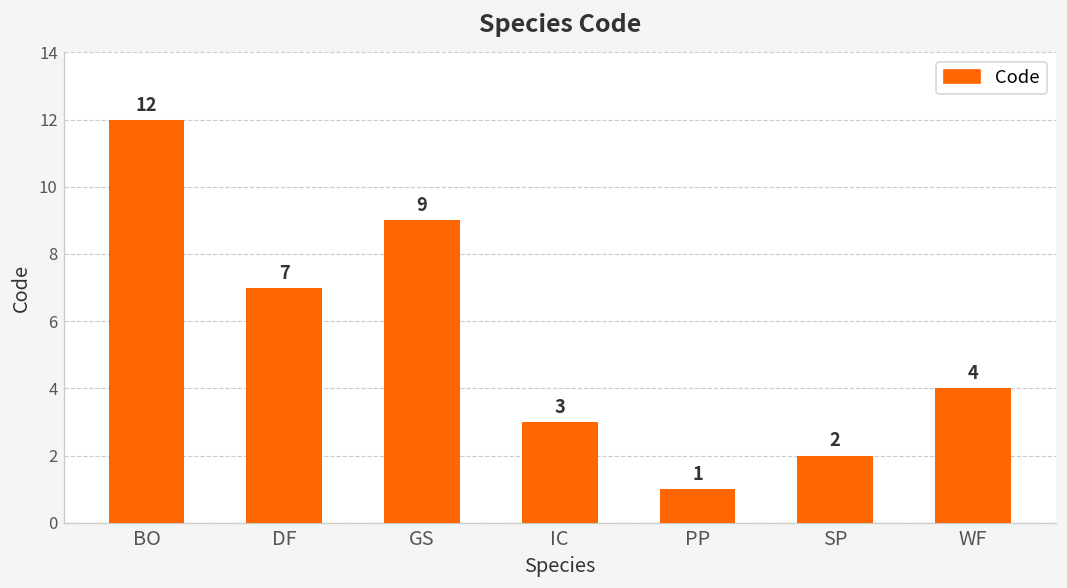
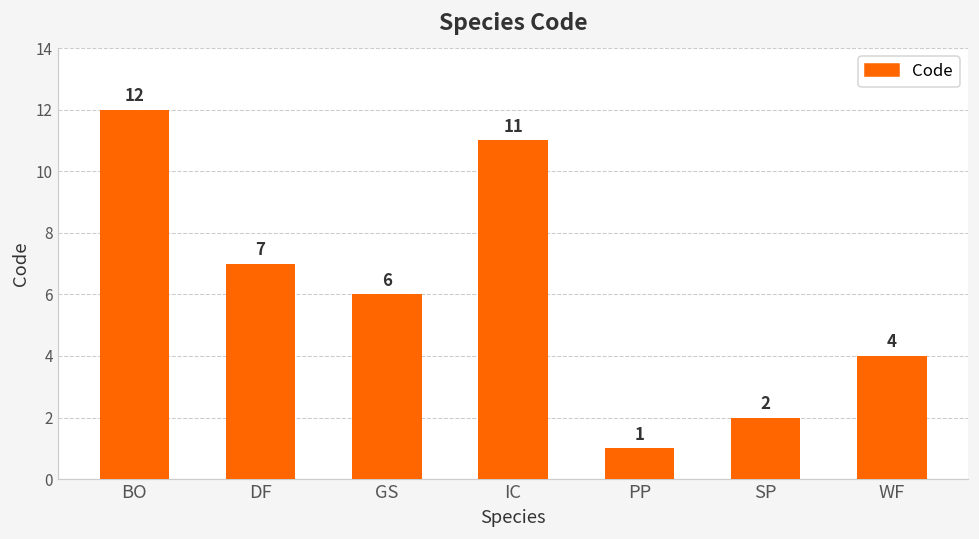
  {
    "BO": 12,
    "DF": 7,
-   "GS": 9,
-   "IC": 3,
+   "GS": 6,
+   "IC": 11,
    "PP": 1,
    "SP": 2,
    "WF": 4
  }
